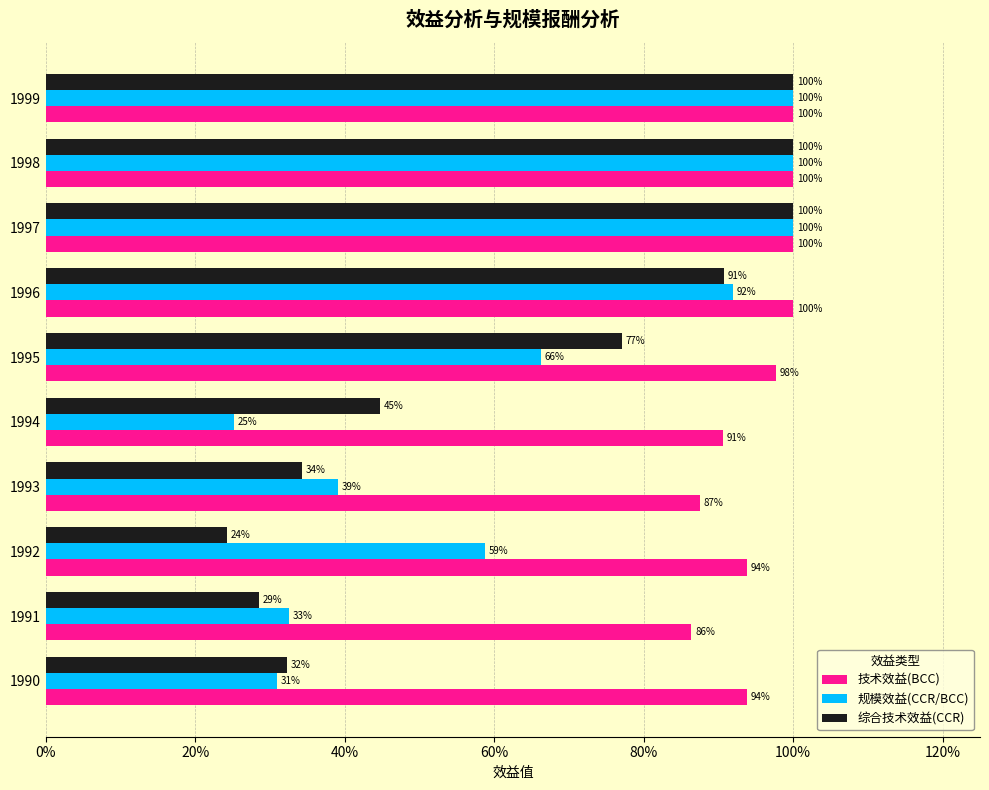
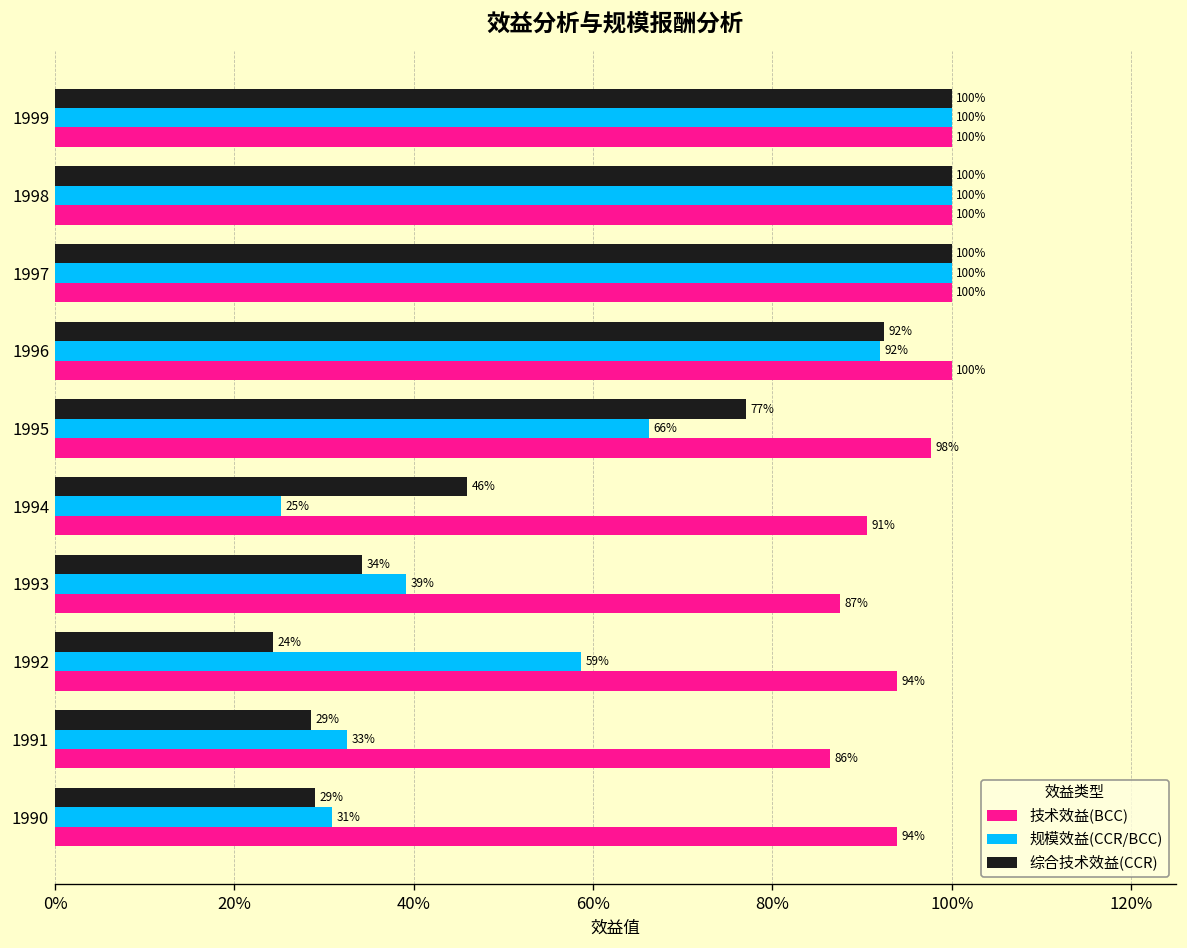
  {
    "技术效益(BCC)": {
      "1999": "100%",
      "1998": "100%",
      "1997": "100%",
      "1996": "100%",
      "1995": "98%",
      "1994": "91%",
      "1993": "87%",
      "1992": "94%",
      "1991": "86%",
      "1990": "94%"
    },
    "规模效益(CCR/BCC)": {
      "1999": "100%",
      "1998": "100%",
      "1997": "100%",
      "1996": "92%",
      "1995": "66%",
      "1994": "25%",
      "1993": "39%",
      "1992": "59%",
      "1991": "33%",
      "1990": "31%"
    },
    "综合技术效益(CCR)": {
      "1999": "100%",
      "1998": "100%",
      "1997": "100%",
-     "1996": "91%",
+     "1996": "92%",
      "1995": "77%",
-     "1994": "45%",
+     "1994": "46%",
      "1993": "34%",
      "1992": "24%",
      "1991": "29%",
-     "1990": "32%"
+     "1990": "29%"
    }
  }
